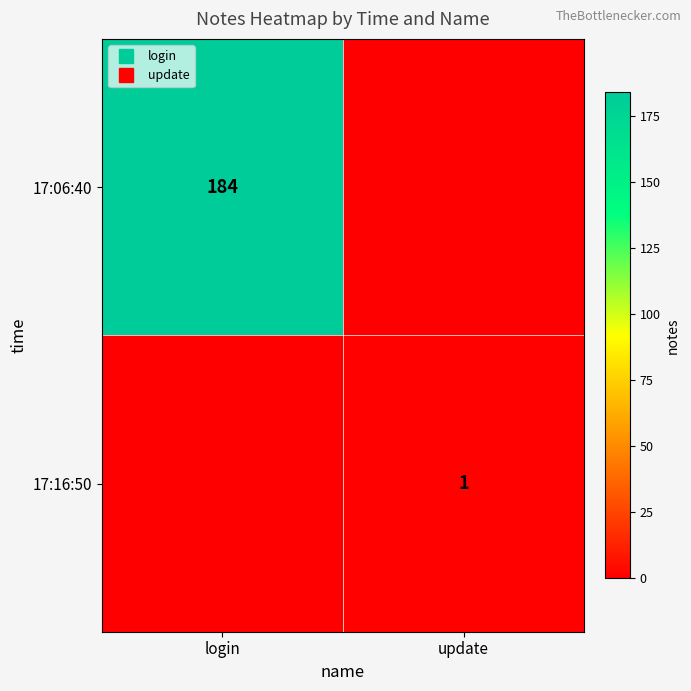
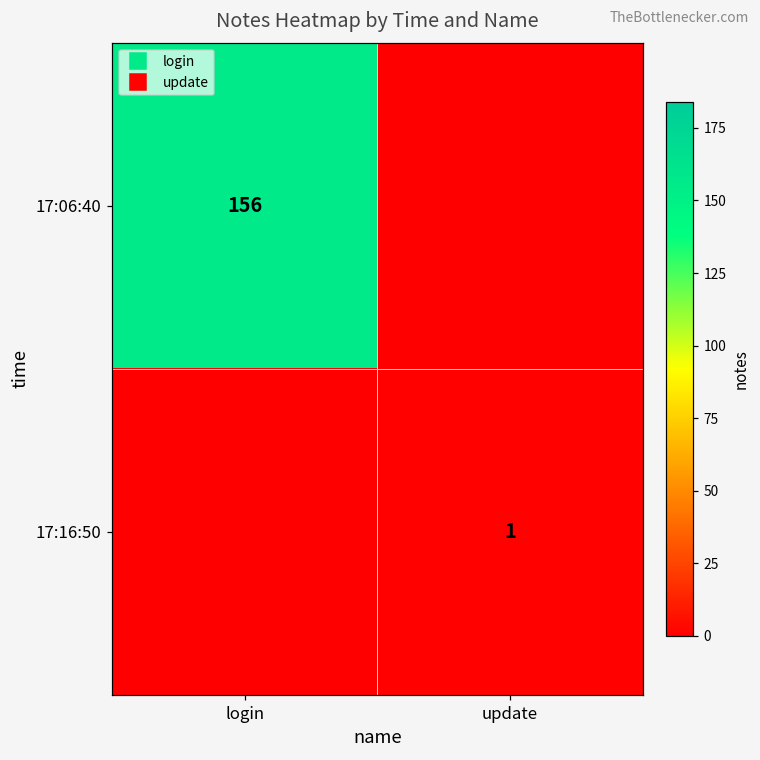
  {
    "17:06:40": {
-     "login": 184
+     "login": 156
    },
    "17:16:50": {
      "update": 1
    }
  }
